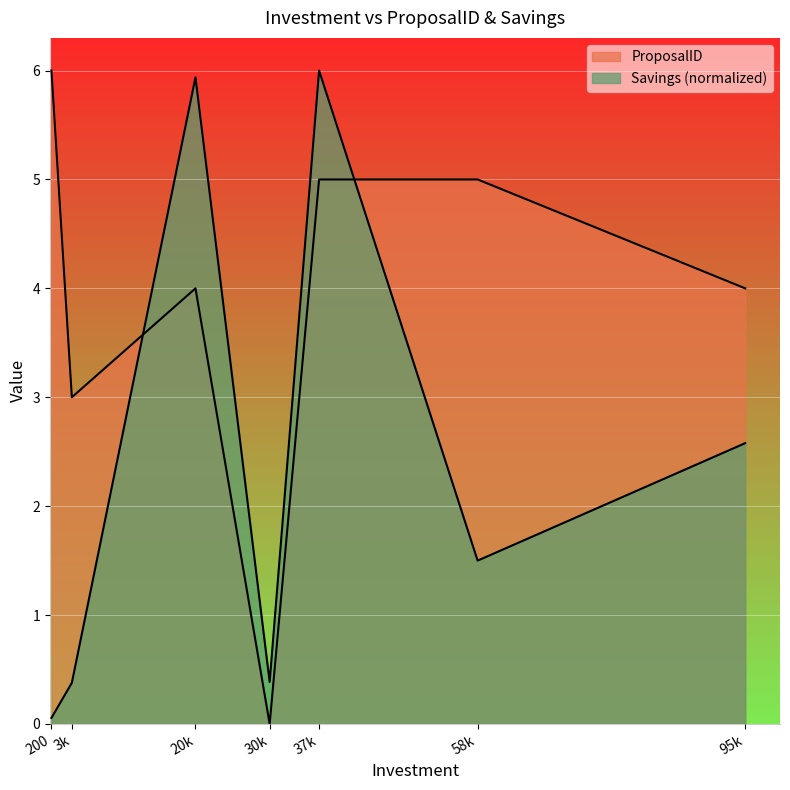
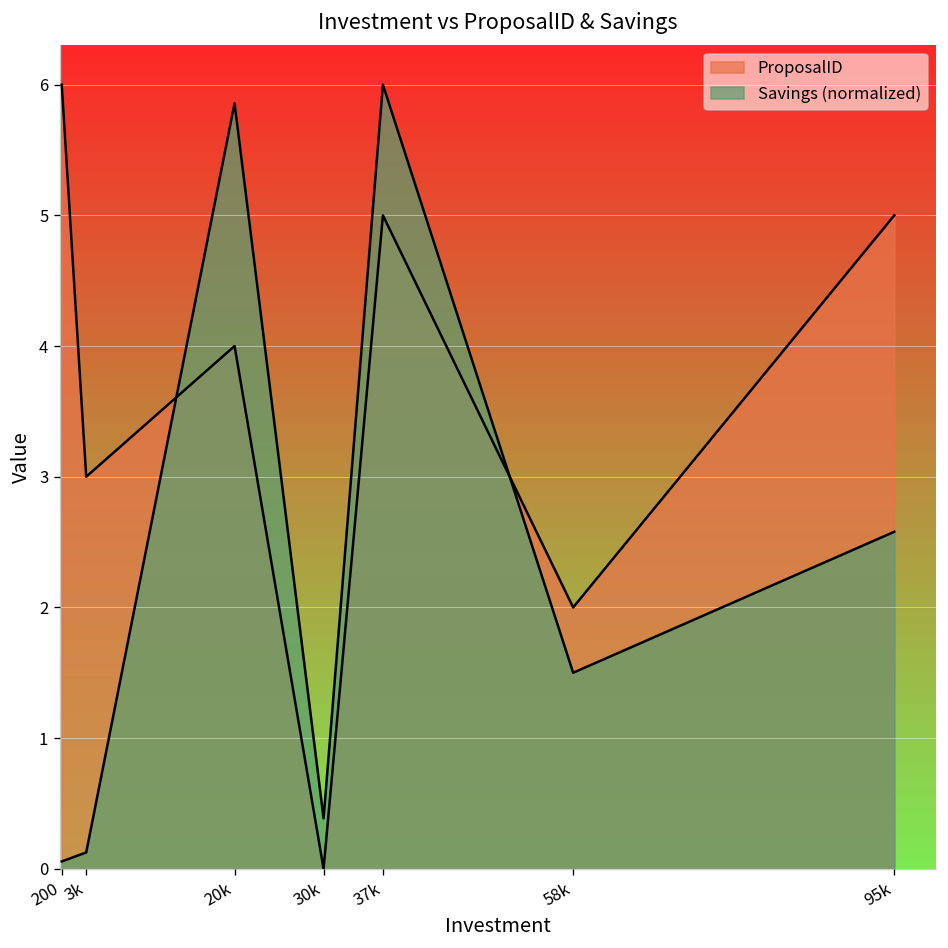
  {
    "ProposalID": {
      "200": 6,
      "3k": 3,
      "20k": 4,
      "30k": 0,
      "37k": 5,
-     "58k": 5,
-     "95k": 4
+     "58k": 2,
+     "95k": 5
    },
    "Savings (normalized)": {
      "200": 0.06,
-     "3k": 0.38,
-     "20k": 5.94,
+     "3k": 0.13,
+     "20k": 5.86,
      "30k": 0.39,
      "37k": 6.00,
      "58k": 1.50,
      "95k": 2.58
    }
  }
